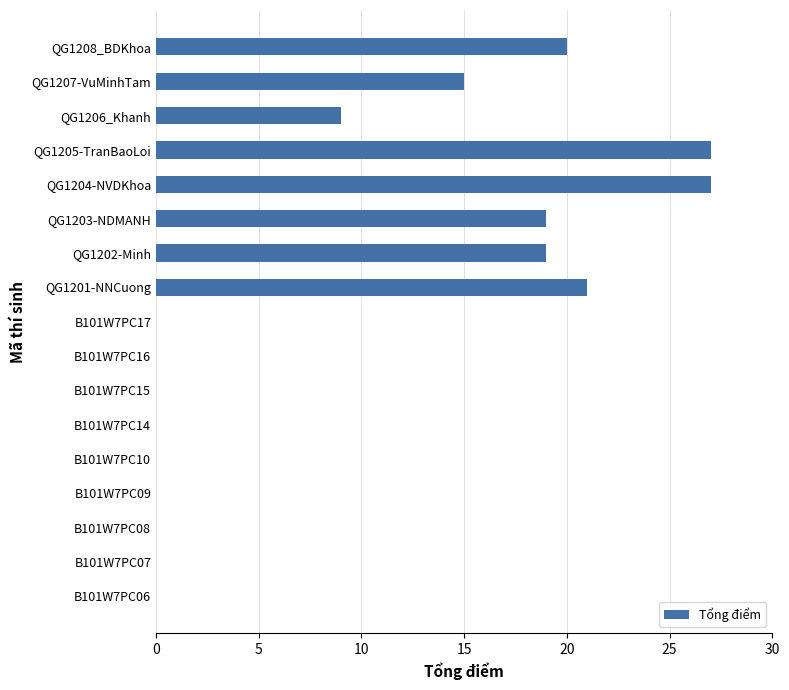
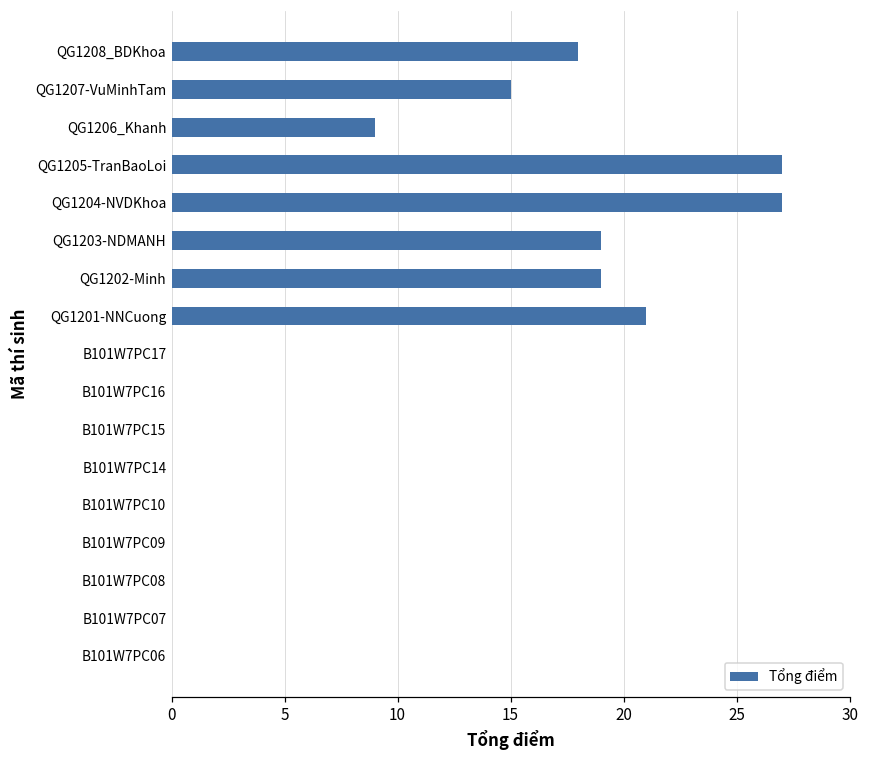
  {
-   "QG1208_BDKhoa": 20,
+   "QG1208_BDKhoa": 18,
    "QG1207-VuMinhTam": 15,
    "QG1206_Khanh": 9,
    "QG1205-TranBaoLoi": 27,
    "QG1204-NVDKhoa": 27,
    "QG1203-NDMANH": 19,
    "QG1202-Minh": 19,
    "QG1201-NNCuong": 21,
    "B101W7PC17": 0,
    "B101W7PC16": 0,
    "B101W7PC15": 0,
    "B101W7PC14": 0,
    "B101W7PC10": 0,
    "B101W7PC09": 0,
    "B101W7PC08": 0,
    "B101W7PC07": 0,
    "B101W7PC06": 0
  }
